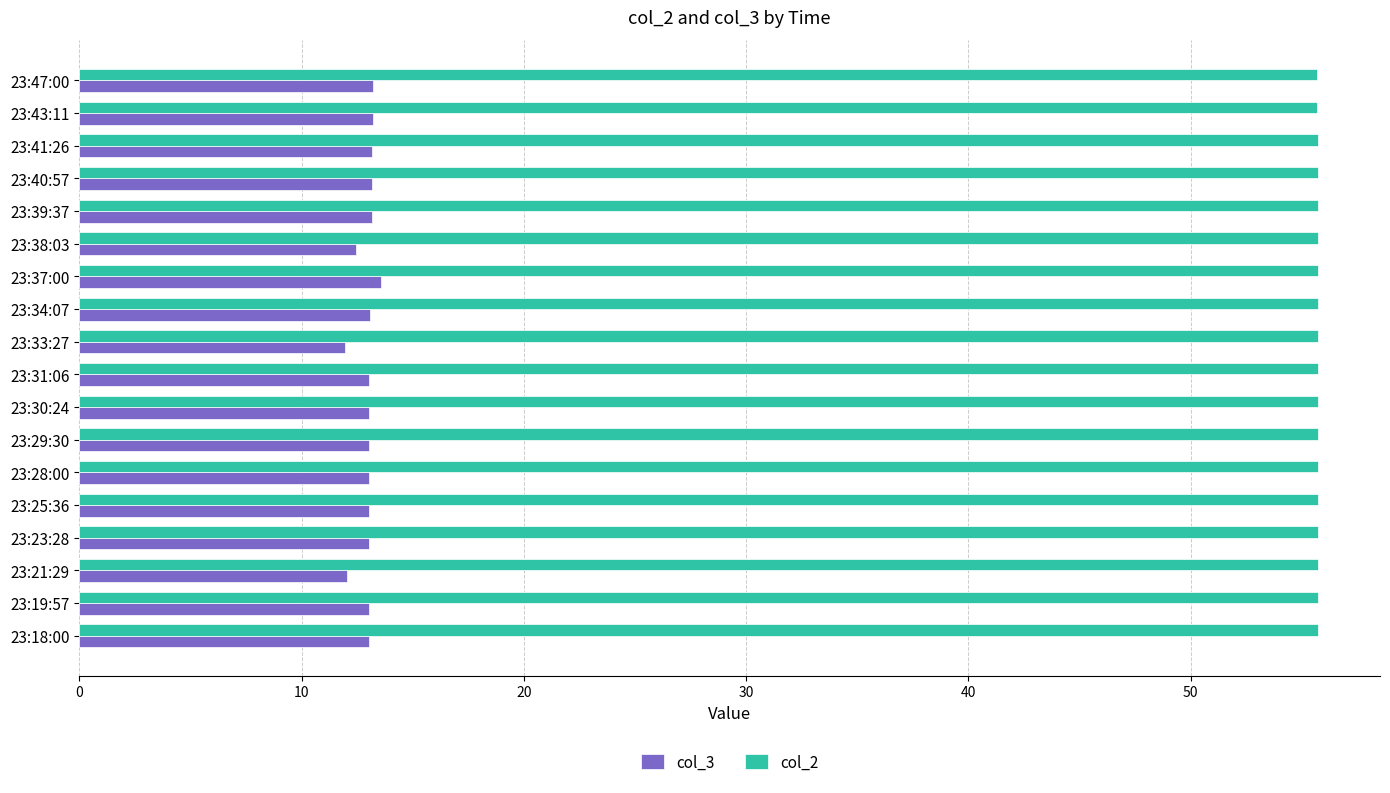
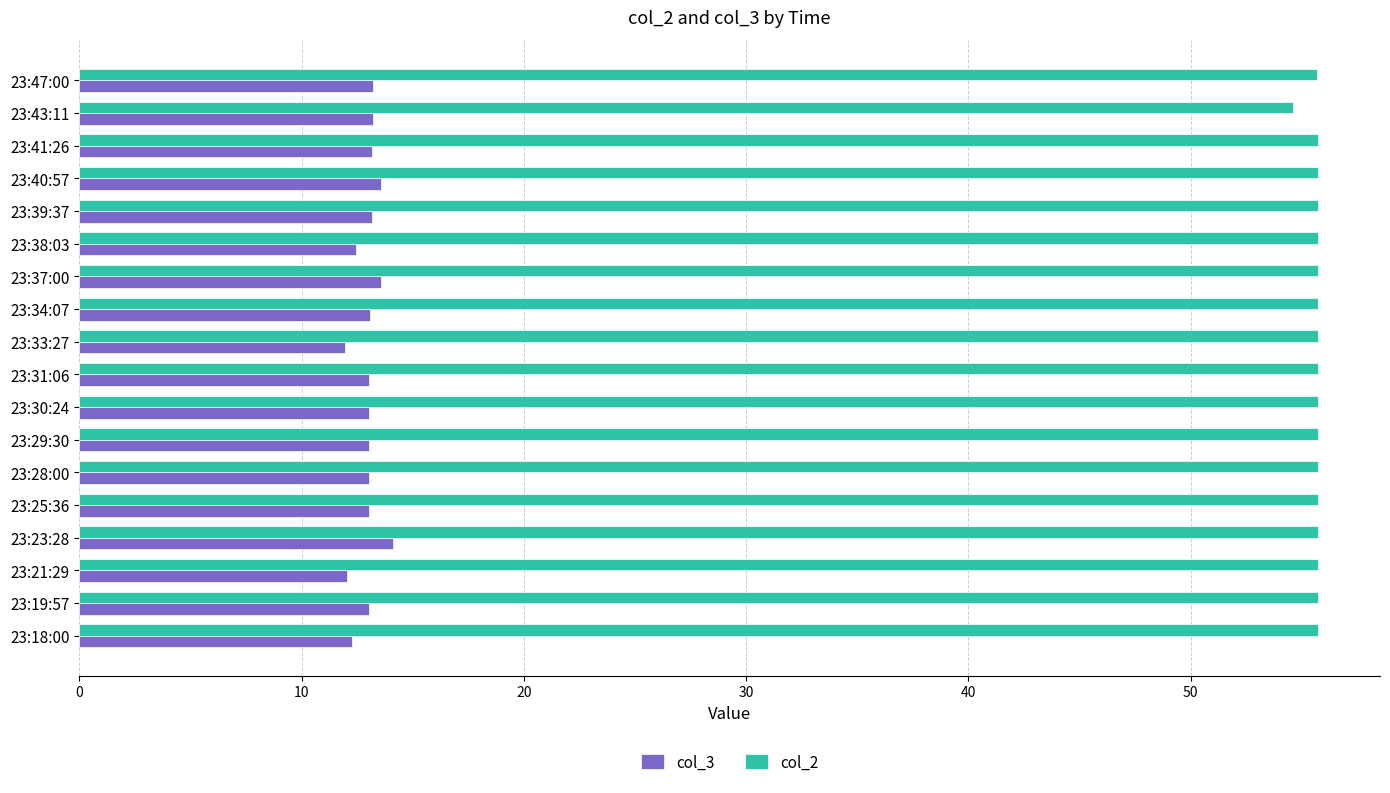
  {
    "col_3": {
      "23:47:00": 13.2,
      "23:43:11": 13.2,
      "23:41:26": 13.2,
-     "23:40:57": 13.2,
+     "23:40:57": 13.6,
      "23:39:37": 13.2,
      "23:38:03": 12.4,
      "23:37:00": 13.6,
      "23:34:07": 13.1,
      "23:33:27": 11.9,
      "23:31:06": 13.0,
      "23:30:24": 13.0,
      "23:29:30": 13.0,
      "23:28:00": 13.0,
      "23:25:36": 13.0,
-     "23:23:28": 13.0,
+     "23:23:28": 14.1,
      "23:21:29": 12.0,
      "23:19:57": 13.0,
-     "23:18:00": 13.0
+     "23:18:00": 12.3
    },
    "col_2": {
      "23:47:00": 55.7,
-     "23:43:11": 55.7,
+     "23:43:11": 54.6,
      "23:41:26": 55.7,
      "23:40:57": 55.7,
      "23:39:37": 55.7,
      "23:38:03": 55.7,
      "23:37:00": 55.7,
      "23:34:07": 55.7,
      "23:33:27": 55.7,
      "23:31:06": 55.7,
      "23:30:24": 55.7,
      "23:29:30": 55.7,
      "23:28:00": 55.7,
      "23:25:36": 55.7,
      "23:23:28": 55.7,
      "23:21:29": 55.7,
      "23:19:57": 55.7,
      "23:18:00": 55.7
    }
  }
